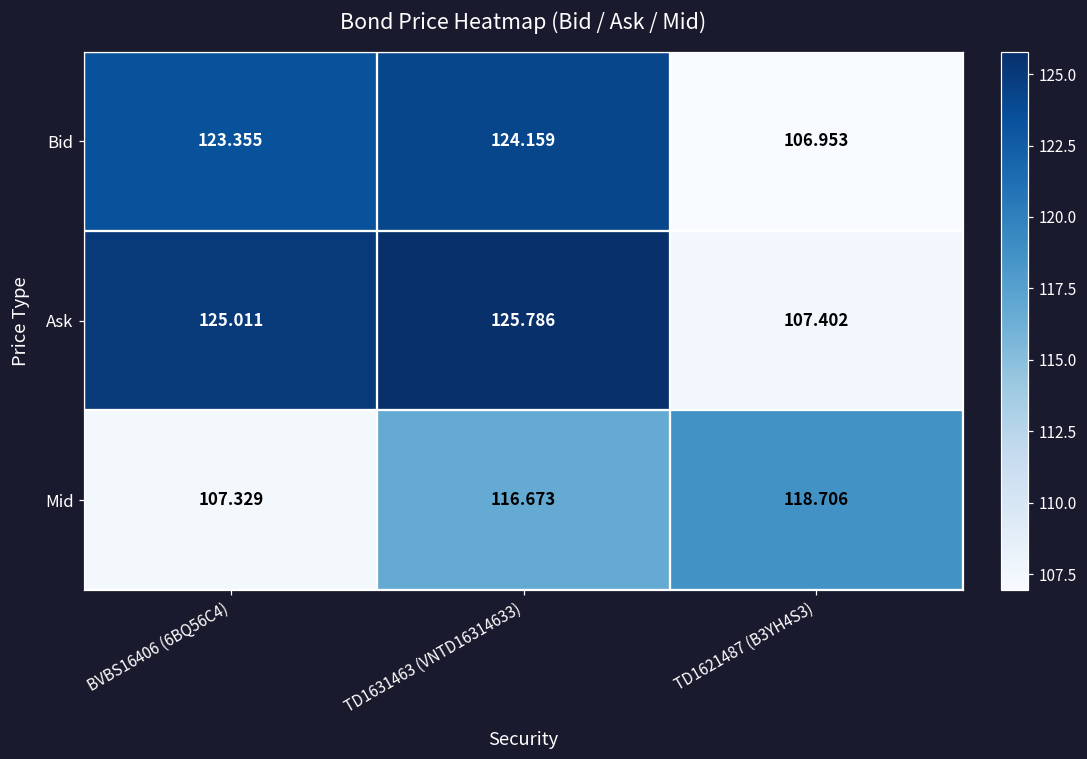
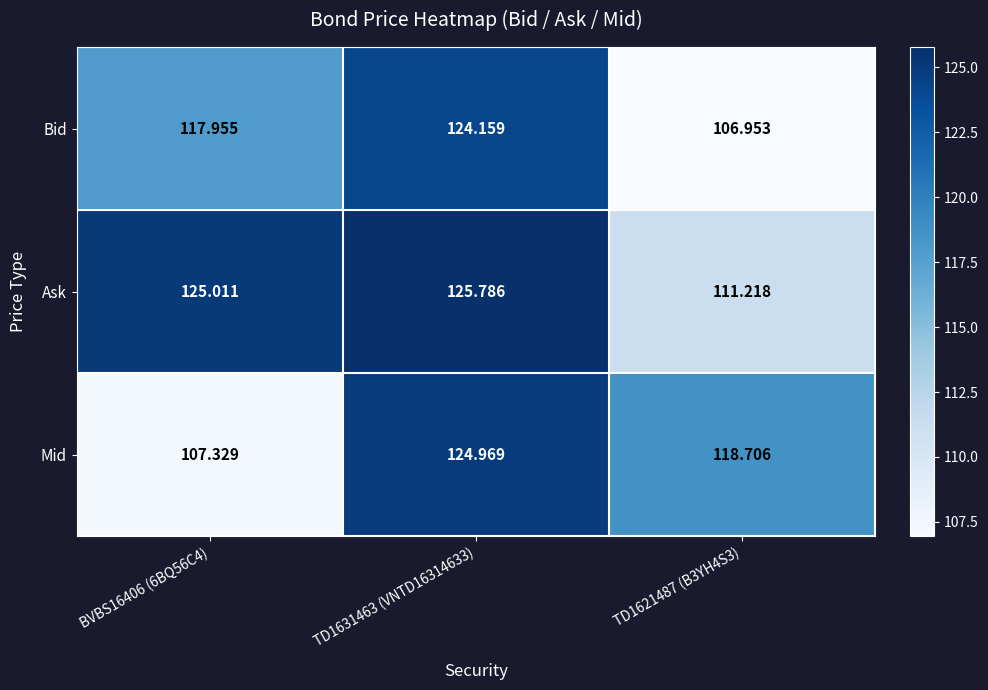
  {
    "Bid": {
-     "BVBS16406 (6BQ56C4)": 123.355,
+     "BVBS16406 (6BQ56C4)": 117.955,
      "TD1631463 (VNTD16314633)": 124.159,
      "TD1621487 (B3YH4S3)": 106.953
    },
    "Ask": {
      "BVBS16406 (6BQ56C4)": 125.011,
      "TD1631463 (VNTD16314633)": 125.786,
-     "TD1621487 (B3YH4S3)": 107.402
+     "TD1621487 (B3YH4S3)": 111.218
    },
    "Mid": {
      "BVBS16406 (6BQ56C4)": 107.329,
-     "TD1631463 (VNTD16314633)": 116.673,
+     "TD1631463 (VNTD16314633)": 124.969,
      "TD1621487 (B3YH4S3)": 118.706
    }
  }
